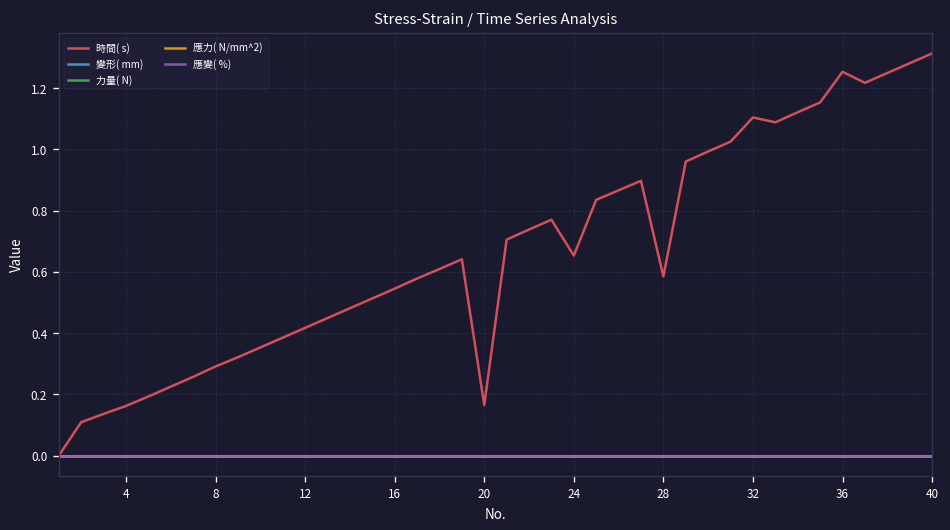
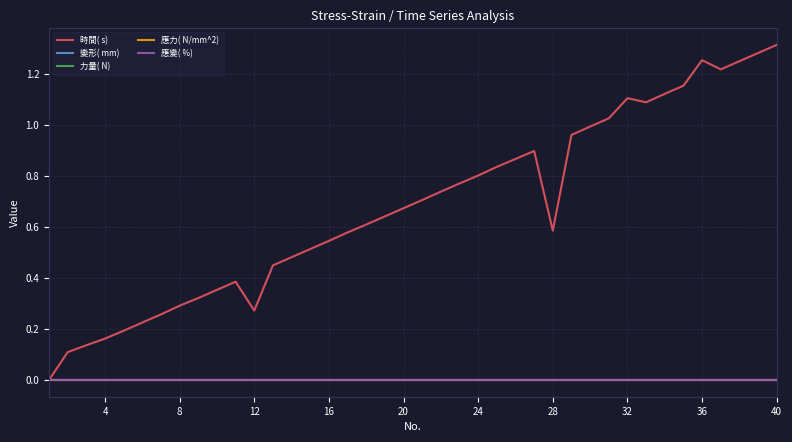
  {
    "時間( s)": {
      "4": 0.16,
      "8": 0.29,
-     "12": 0.42,
+     "12": 0.27,
      "16": 0.55,
-     "20": 0.17,
-     "24": 0.65,
+     "20": 0.67,
+     "24": 0.80,
      "28": 0.59,
      "32": 1.10,
      "36": 1.25,
      "40": 1.31
    },
    "應變( %)": {
      "4": 0.00,
      "8": 0.00,
      "12": 0.00,
      "16": 0.00,
      "20": 0.00,
      "24": 0.00,
      "28": 0.00,
      "32": 0.00,
      "36": 0.00,
      "40": 0.00
    }
  }
